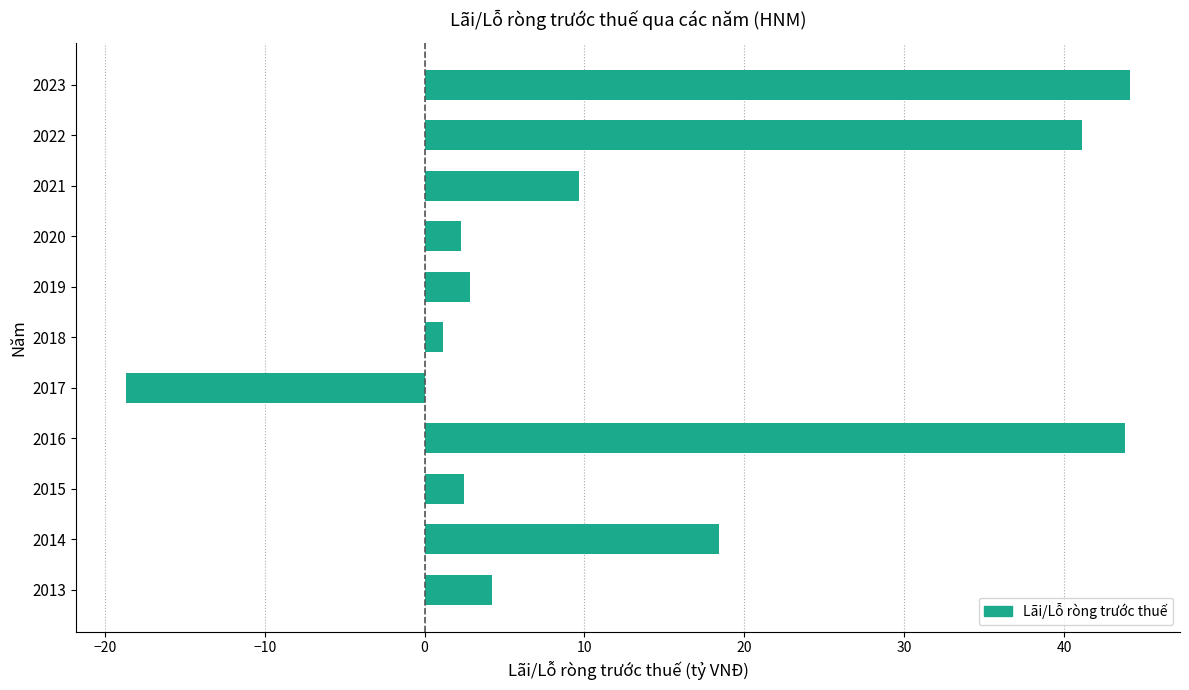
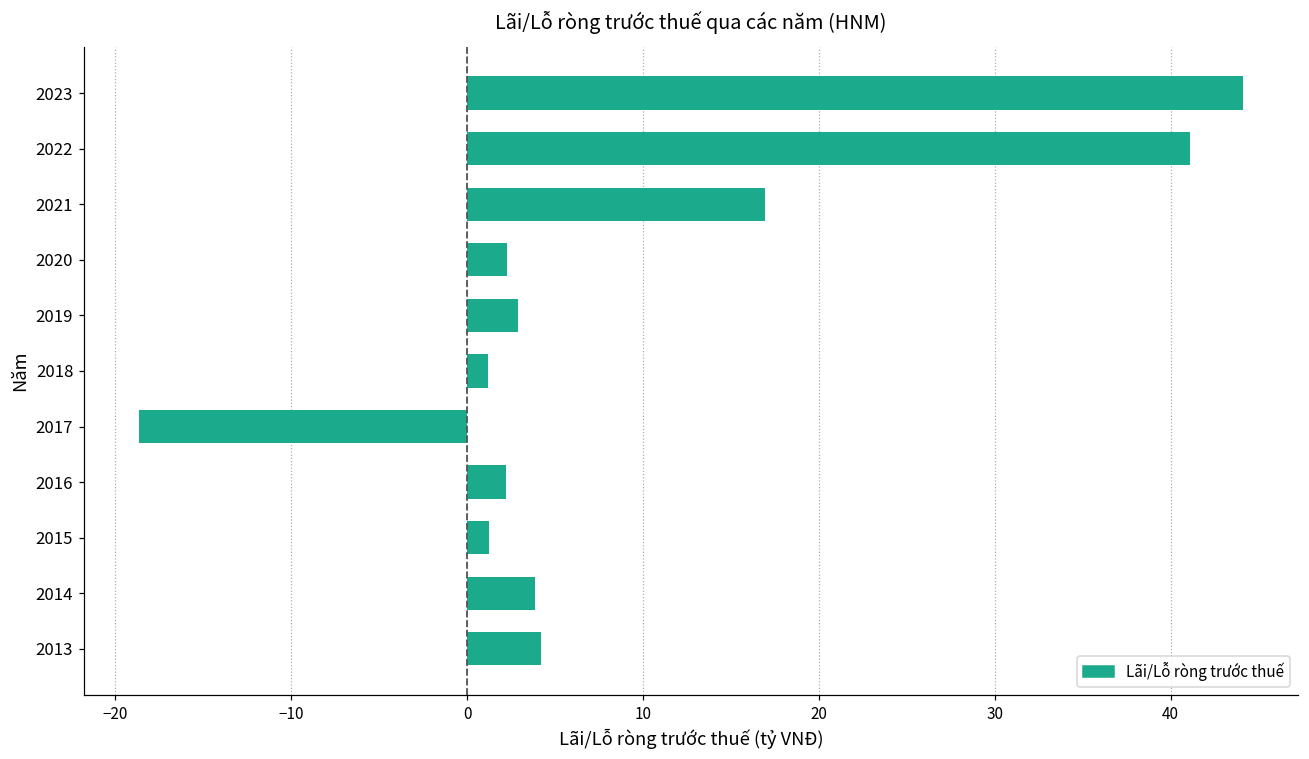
  {
    "2023": 44.1,
    "2022": 41.1,
-   "2021": 9.7,
+   "2021": 16.9,
    "2020": 2.3,
    "2019": 2.9,
    "2018": 1.2,
    "2017": -18.6,
-   "2016": 43.8,
-   "2015": 2.5,
-   "2014": 18.4,
+   "2016": 2.2,
+   "2015": 1.2,
+   "2014": 3.8,
    "2013": 4.2
  }
